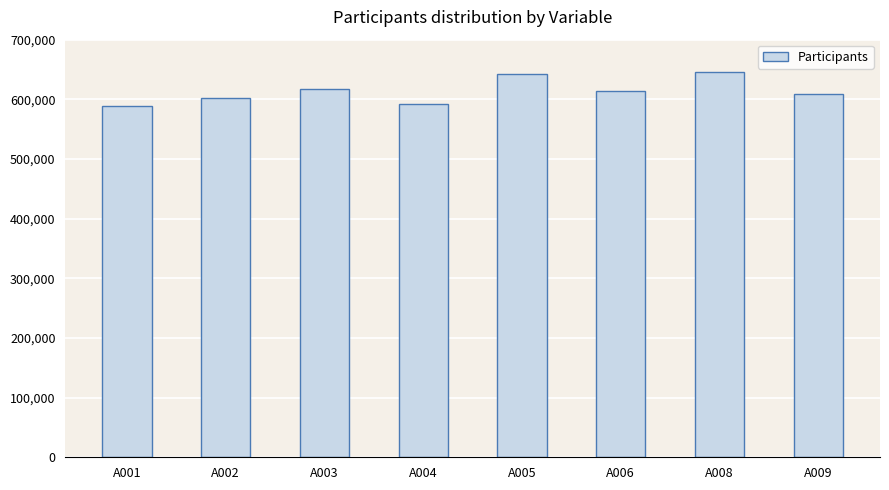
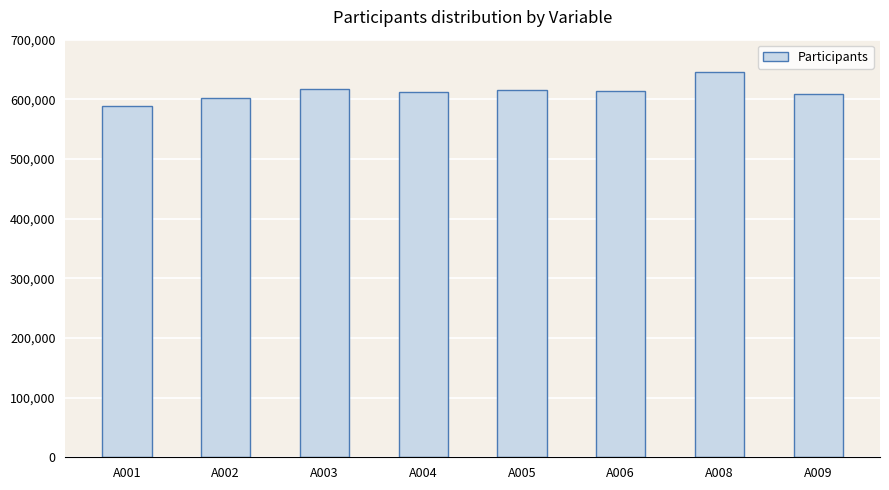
  {
    "A001": "590,000",
    "A002": "600,000",
    "A003": "620,000",
-   "A004": "590,000",
-   "A005": "640,000",
+   "A004": "610,000",
+   "A005": "620,000",
    "A006": "610,000",
    "A008": "650,000",
    "A009": "610,000"
  }
